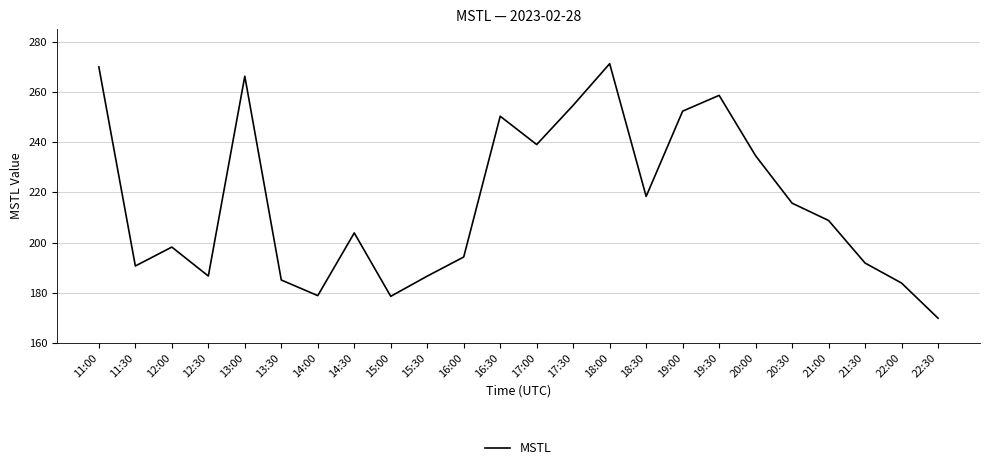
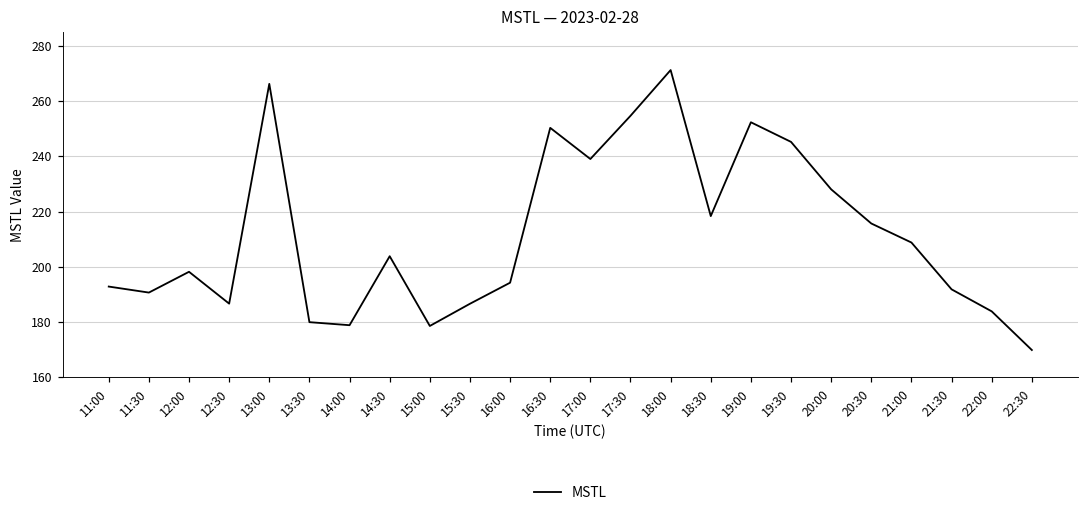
  {
-   "11:00": 270,
+   "11:00": 193,
    "11:30": 191,
    "12:00": 198,
    "12:30": 187,
    "13:00": 266,
-   "13:30": 185,
+   "13:30": 180,
    "14:00": 179,
    "14:30": 204,
    "15:00": 179,
    "15:30": 187,
    "16:00": 194,
    "16:30": 250,
    "17:00": 239,
    "17:30": 255,
    "18:00": 271,
    "18:30": 218,
    "19:00": 252,
-   "19:30": 259,
-   "20:00": 235,
+   "19:30": 245,
+   "20:00": 228,
    "20:30": 216,
    "21:00": 209,
    "21:30": 192,
    "22:00": 184,
    "22:30": 170
  }
